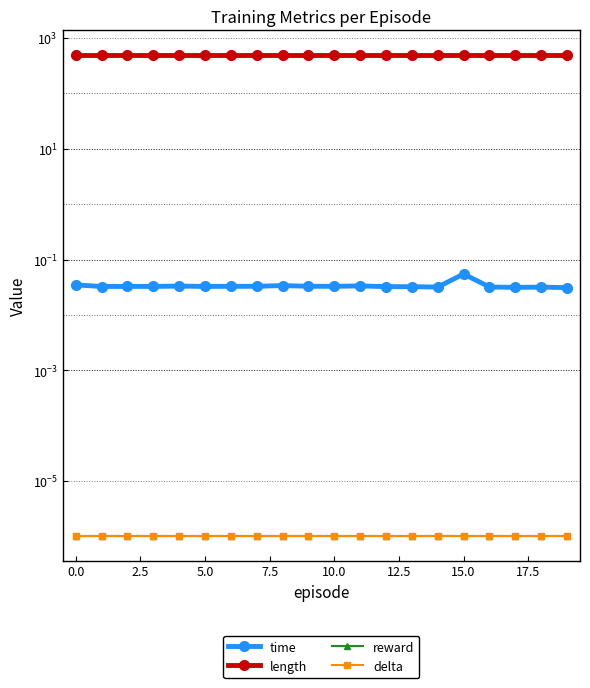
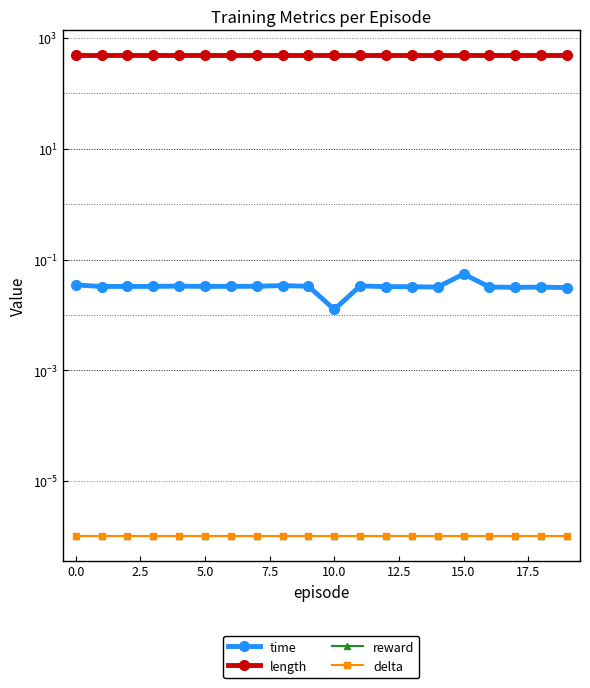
  {
    "time": {
      "0.0": 0.03,
      "5.0": 0.03,
-     "10.0": 0.03,
+     "10.0": 0.013,
      "15.0": 0.05
    },
    "length": {
      "0.0": 500,
      "5.0": 500,
      "10.0": 500,
      "15.0": 500
    },
    "delta": {
      "0.0": 0.0000010,
      "5.0": 0.0000010,
      "10.0": 0.0000010,
      "15.0": 0.0000010
    }
  }
